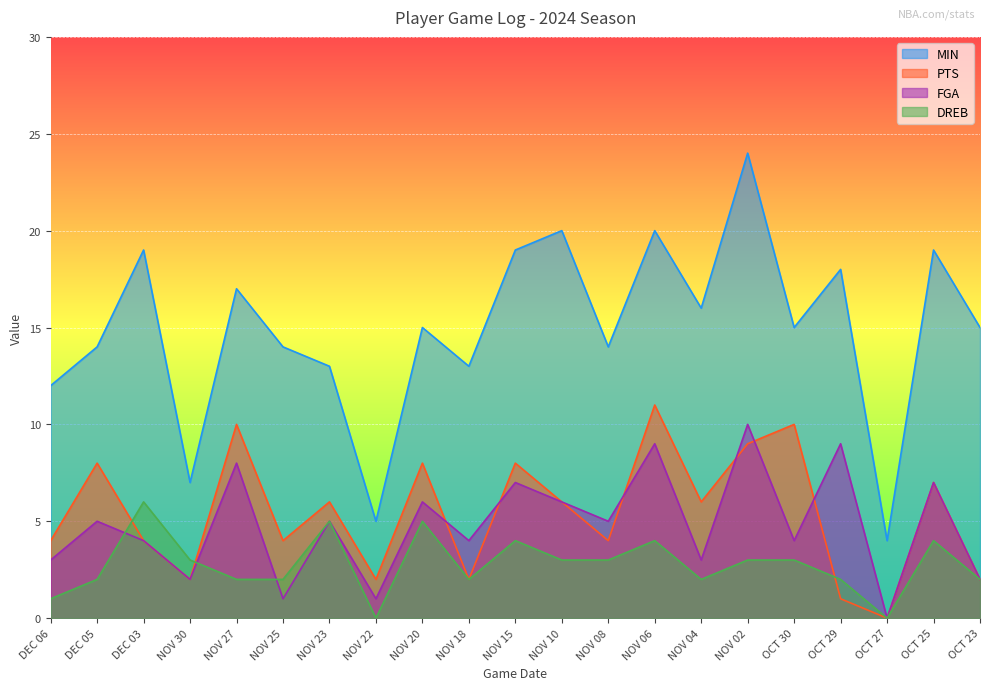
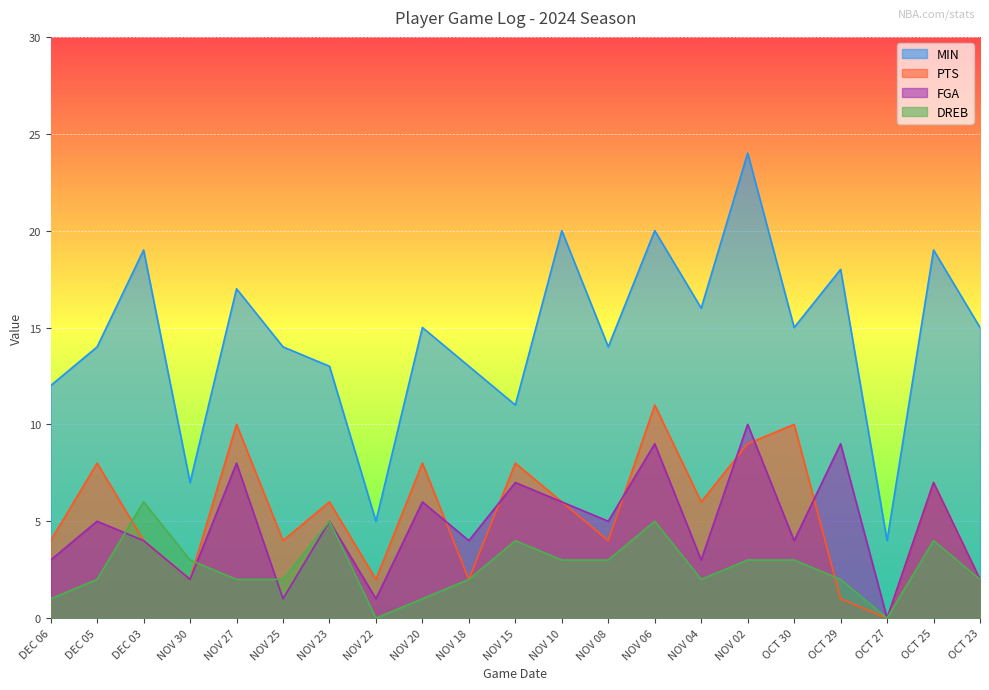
  {
    "MIN": {
      "DEC 06": 12,
      "DEC 05": 14,
      "DEC 03": 19,
      "NOV 30": 7,
      "NOV 27": 17,
      "NOV 25": 14,
      "NOV 23": 13,
      "NOV 22": 5,
      "NOV 20": 15,
      "NOV 18": 13,
-     "NOV 15": 19,
+     "NOV 15": 11,
      "NOV 10": 20,
      "NOV 08": 14,
      "NOV 06": 20,
      "NOV 04": 16,
      "NOV 02": 24,
      "OCT 30": 15,
      "OCT 29": 18,
      "OCT 27": 4,
      "OCT 25": 19,
      "OCT 23": 15
    },
    "PTS": {
      "DEC 06": 4,
      "DEC 05": 8,
      "NOV 27": 10,
      "NOV 25": 4,
      "NOV 23": 6,
      "NOV 22": 2,
      "NOV 20": 8,
      "NOV 15": 8,
      "NOV 08": 4,
      "NOV 06": 11,
      "NOV 04": 6,
      "NOV 02": 9,
      "OCT 30": 10,
      "OCT 29": 1
    },
    "FGA": {
      "DEC 06": 3,
      "DEC 05": 5,
      "NOV 27": 8,
      "NOV 25": 1,
      "NOV 22": 1,
      "NOV 20": 6,
      "NOV 18": 4,
      "NOV 15": 7,
      "NOV 08": 5,
      "NOV 06": 9,
      "NOV 04": 3,
      "NOV 02": 10,
      "OCT 30": 4,
      "OCT 29": 9
    },
    "DREB": {
      "DEC 06": 1,
      "DEC 05": 2,
      "DEC 03": 6,
      "NOV 30": 3,
      "NOV 27": 2,
      "NOV 25": 2,
      "NOV 22": 0,
-     "NOV 20": 5,
+     "NOV 20": 1,
      "NOV 15": 4,
      "NOV 10": 3,
      "NOV 08": 3,
-     "NOV 06": 4,
+     "NOV 06": 5,
      "NOV 04": 2,
      "NOV 02": 3,
      "OCT 30": 3,
      "OCT 29": 2,
      "OCT 25": 4
    }
  }
